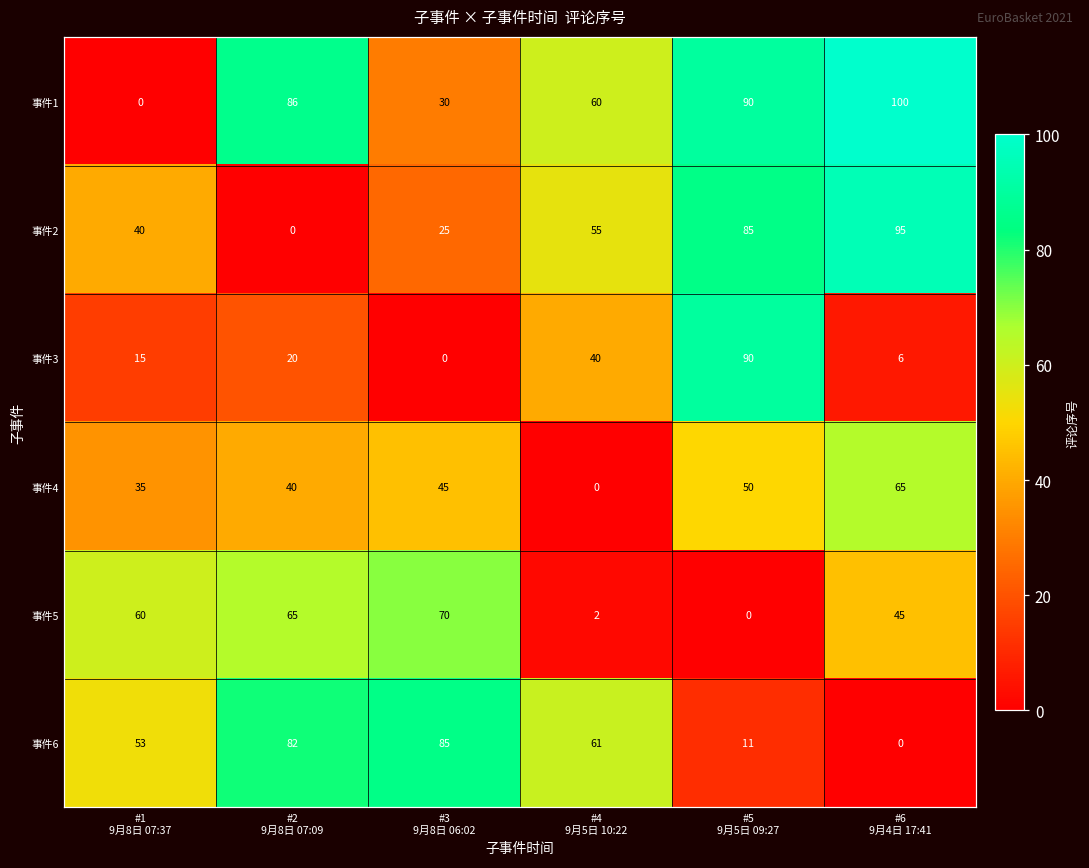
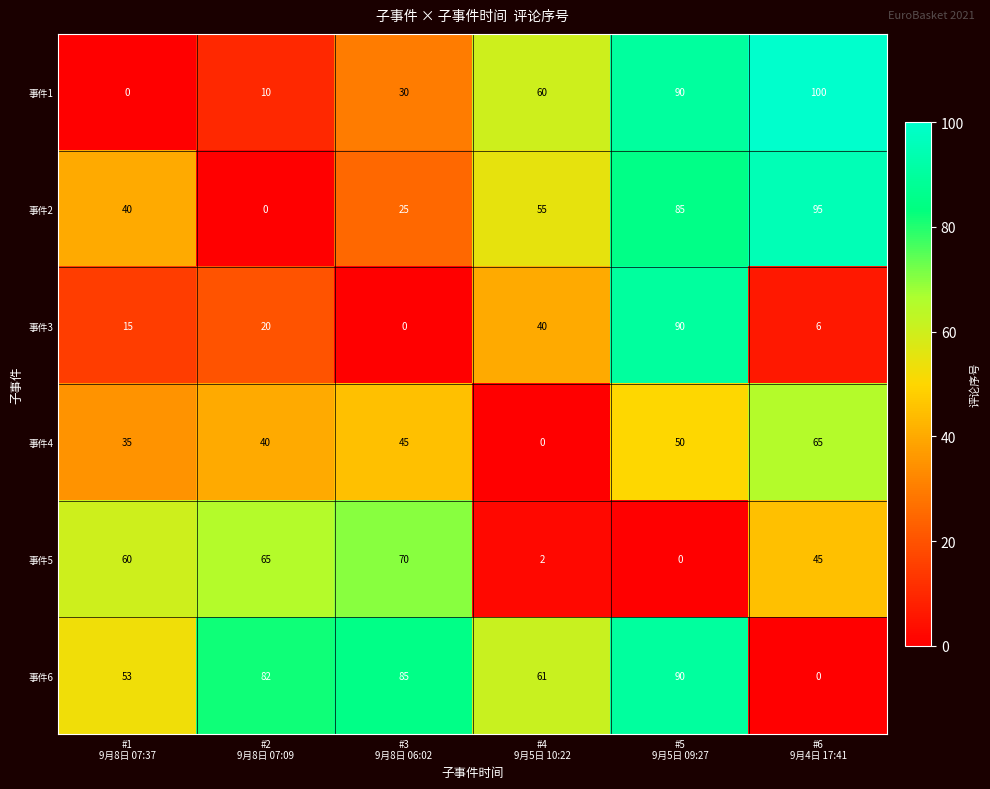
  {
    "事件1": {
      "#1 9月8日 07:37": 0,
-     "#2 9月8日 07:09": 86,
+     "#2 9月8日 07:09": 10,
      "#3 9月8日 06:02": 30,
      "#4 9月5日 10:22": 60,
      "#5 9月5日 09:27": 90,
      "#6 9月4日 17:41": 100
    },
    "事件2": {
      "#1 9月8日 07:37": 40,
      "#2 9月8日 07:09": 0,
      "#3 9月8日 06:02": 25,
      "#4 9月5日 10:22": 55,
      "#5 9月5日 09:27": 85,
      "#6 9月4日 17:41": 95
    },
    "事件3": {
      "#1 9月8日 07:37": 15,
      "#2 9月8日 07:09": 20,
      "#3 9月8日 06:02": 0,
      "#4 9月5日 10:22": 40,
      "#5 9月5日 09:27": 90,
      "#6 9月4日 17:41": 6
    },
    "事件4": {
      "#1 9月8日 07:37": 35,
      "#2 9月8日 07:09": 40,
      "#3 9月8日 06:02": 45,
      "#4 9月5日 10:22": 0,
      "#5 9月5日 09:27": 50,
      "#6 9月4日 17:41": 65
    },
    "事件5": {
      "#1 9月8日 07:37": 60,
      "#2 9月8日 07:09": 65,
      "#3 9月8日 06:02": 70,
      "#4 9月5日 10:22": 2,
      "#5 9月5日 09:27": 0,
      "#6 9月4日 17:41": 45
    },
    "事件6": {
      "#1 9月8日 07:37": 53,
      "#2 9月8日 07:09": 82,
      "#3 9月8日 06:02": 85,
      "#4 9月5日 10:22": 61,
-     "#5 9月5日 09:27": 11,
+     "#5 9月5日 09:27": 90,
      "#6 9月4日 17:41": 0
    }
  }
